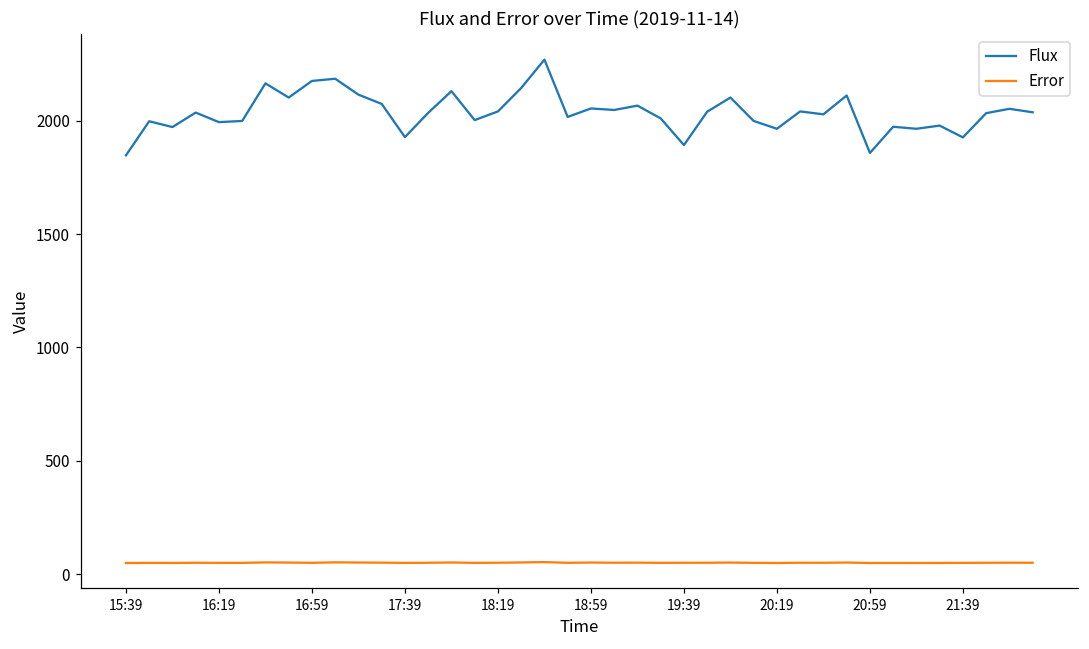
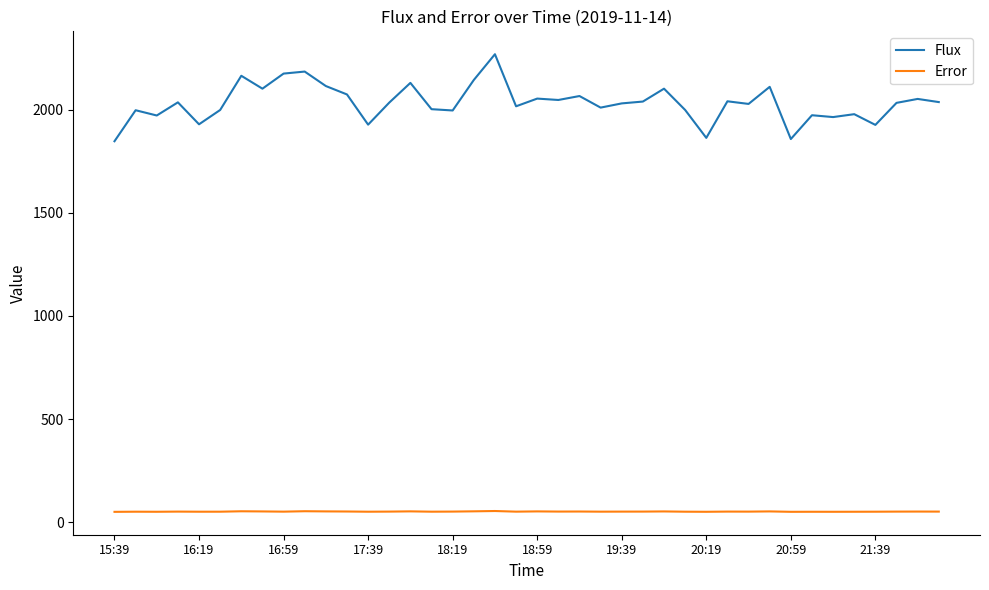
  {
    "Flux": {
      "15:39": 1850,
-     "16:19": 1990,
+     "16:19": 1930,
      "16:59": 2180,
      "17:39": 1930,
-     "18:19": 2040,
+     "18:19": 2000,
      "18:59": 2050,
-     "19:39": 1890,
-     "20:19": 1960,
+     "19:39": 2030,
+     "20:19": 1860,
      "20:59": 1860,
      "21:39": 1930
    },
    "Error": {
      "15:39": 50,
      "16:19": 50,
      "16:59": 50,
      "17:39": 50,
      "18:19": 50,
      "18:59": 50,
      "19:39": 50,
      "20:19": 50,
      "20:59": 50,
      "21:39": 50
    }
  }
